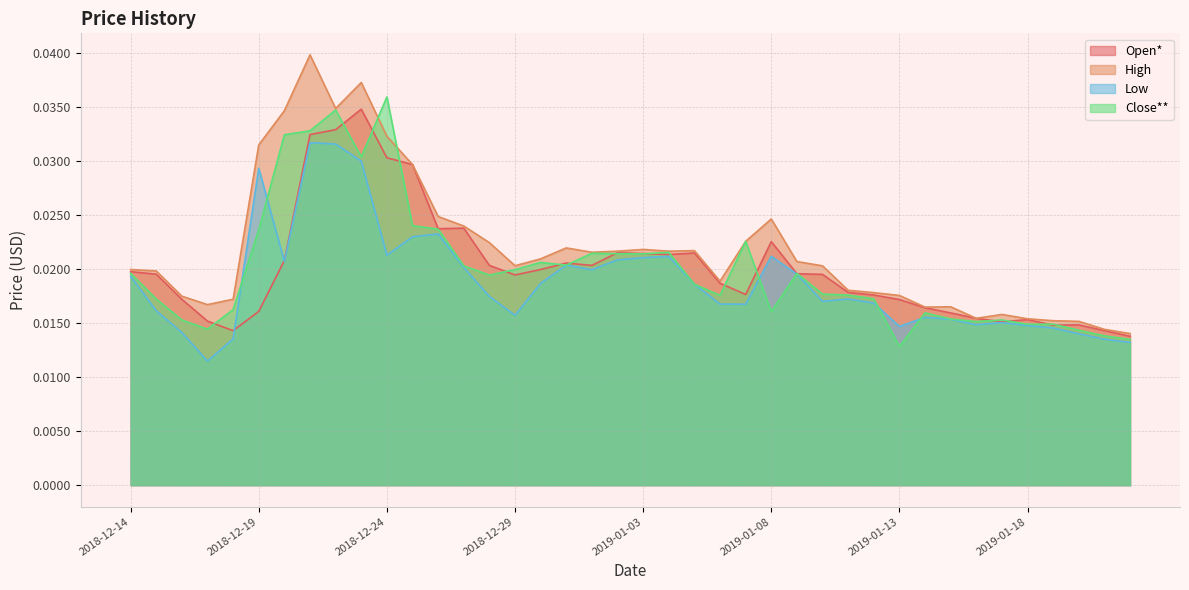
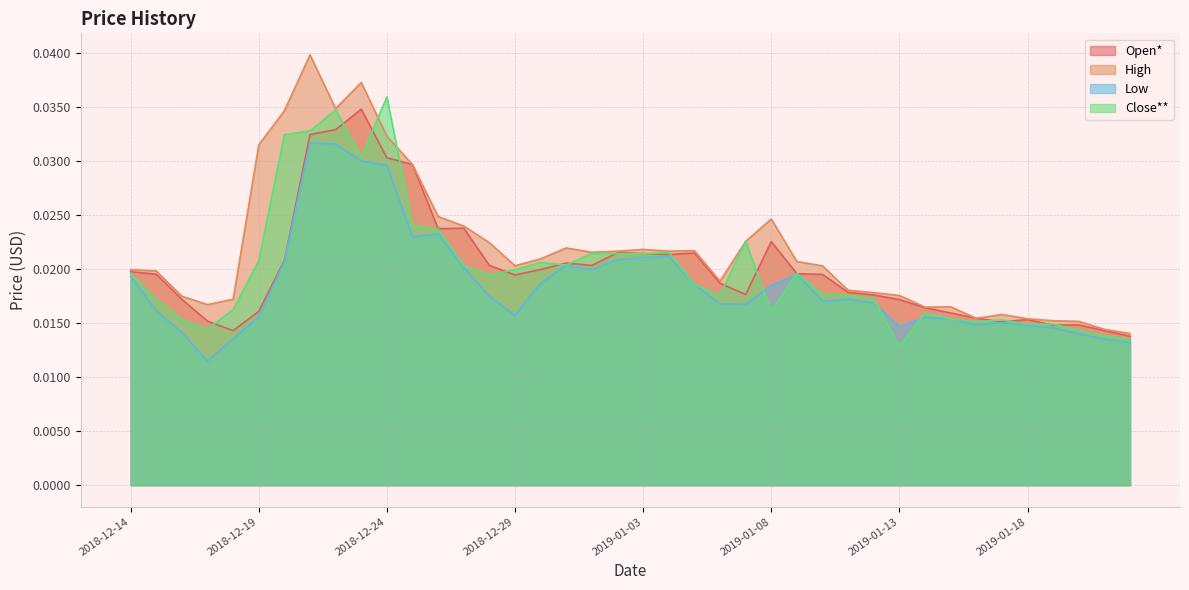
  {
    "Low": {
      "2018-12-14": 0.0194,
-     "2018-12-19": 0.0293,
-     "2018-12-24": 0.0213,
+     "2018-12-19": 0.0156,
+     "2018-12-24": 0.0296,
      "2018-12-29": 0.0157,
      "2019-01-03": 0.0211,
-     "2019-01-08": 0.0212,
+     "2019-01-08": 0.0185,
      "2019-01-13": 0.0147
    },
    "Close**": {
-     "2018-12-19": 0.0237,
+     "2018-12-19": 0.0208,
      "2018-12-24": 0.0360,
      "2018-12-29": 0.0200,
      "2019-01-08": 0.0161,
      "2019-01-13": 0.0129
    }
  }
